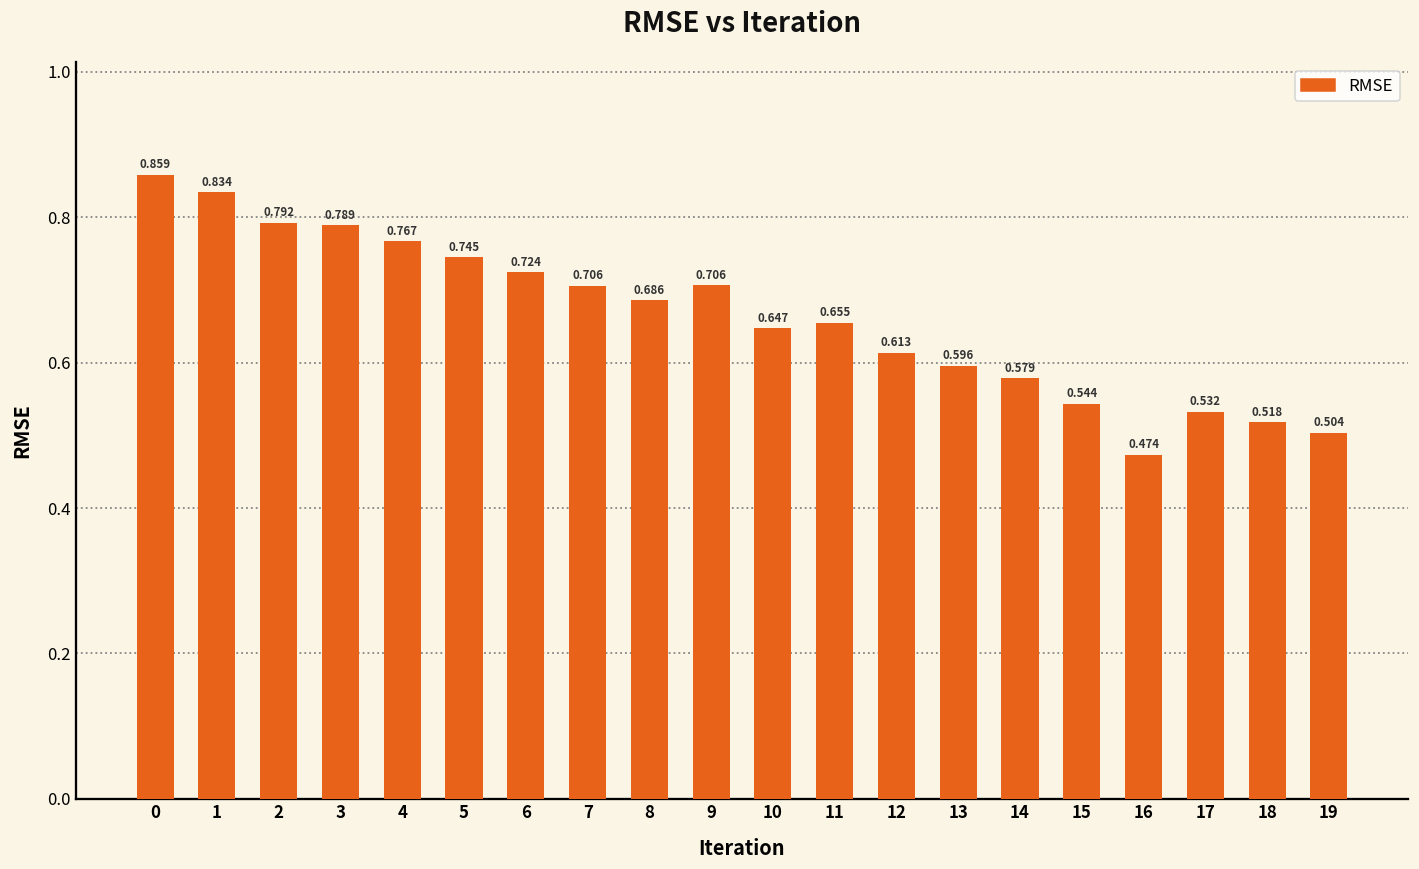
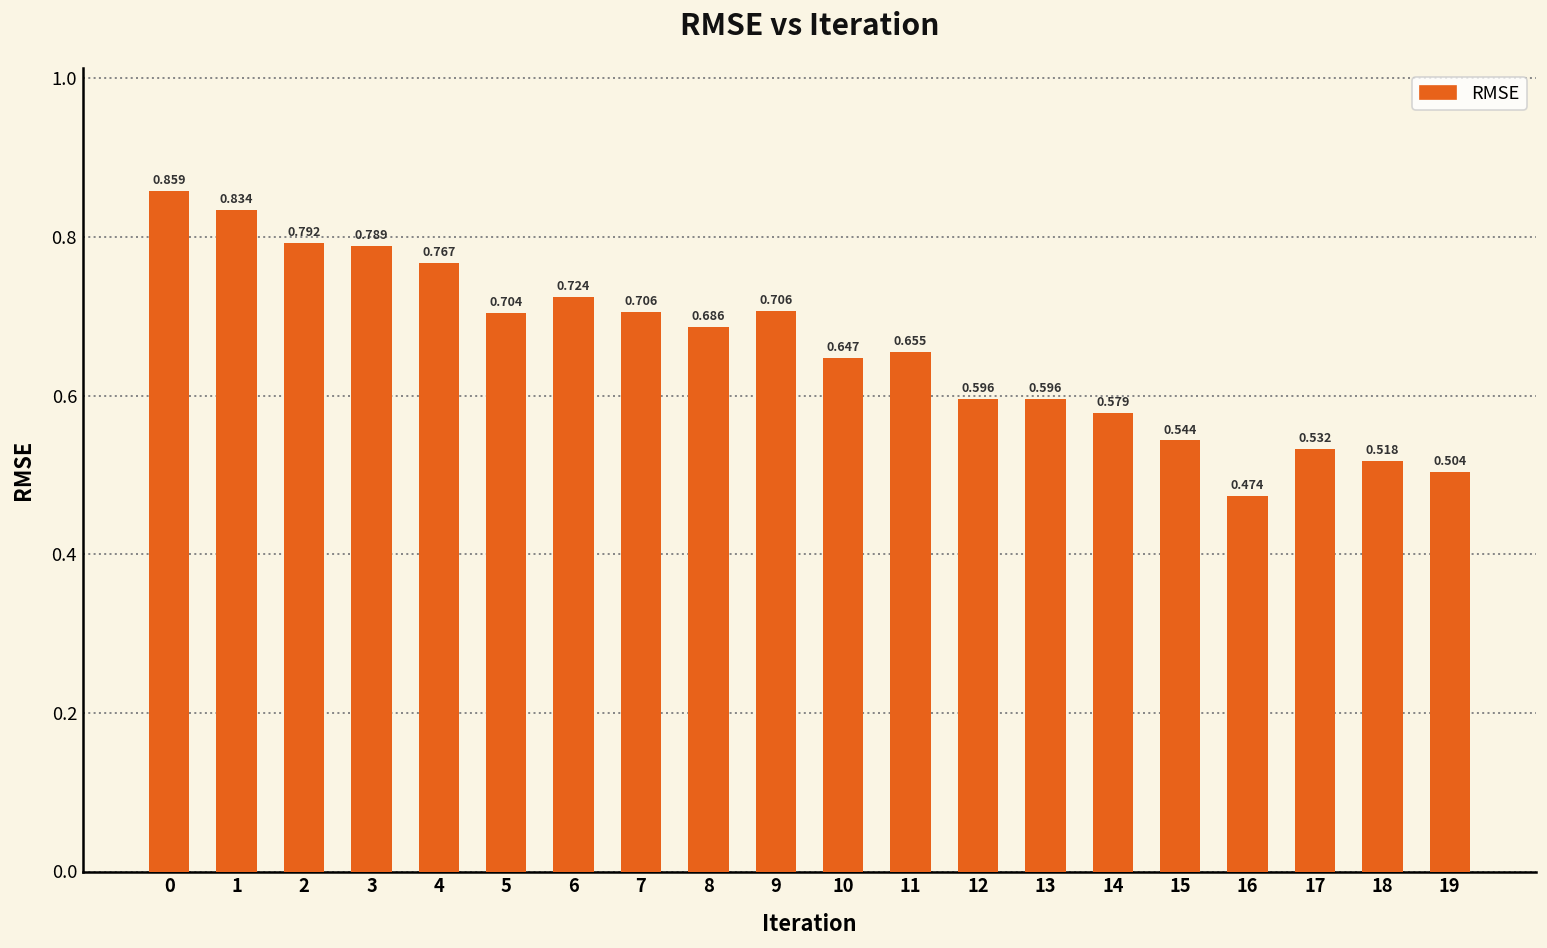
  {
    "0": 0.859,
    "1": 0.834,
    "2": 0.792,
    "3": 0.789,
    "4": 0.767,
-   "5": 0.745,
+   "5": 0.704,
    "6": 0.724,
    "7": 0.706,
    "8": 0.686,
    "9": 0.706,
    "10": 0.647,
    "11": 0.655,
-   "12": 0.613,
+   "12": 0.596,
    "13": 0.596,
    "14": 0.579,
    "15": 0.544,
    "16": 0.474,
    "17": 0.532,
    "18": 0.518,
    "19": 0.504
  }
